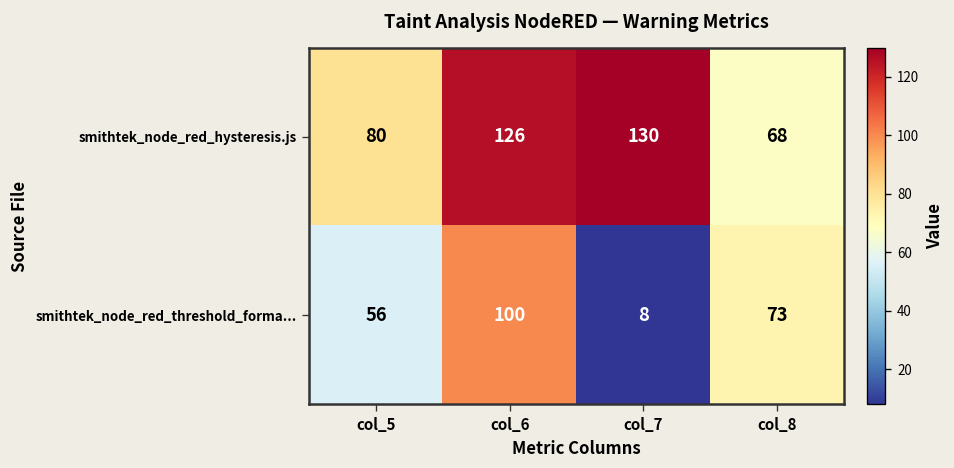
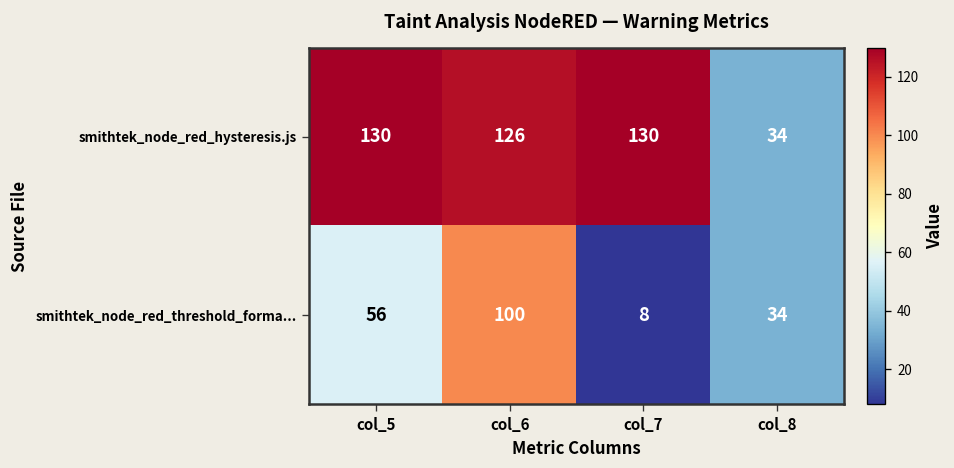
  {
    "smithtek_node_red_hysteresis.js": {
-     "col_5": 80,
+     "col_5": 130,
      "col_6": 126,
      "col_7": 130,
-     "col_8": 68
+     "col_8": 34
    },
    "smithtek_node_red_threshold_forma...": {
      "col_5": 56,
      "col_6": 100,
      "col_7": 8,
-     "col_8": 73
+     "col_8": 34
    }
  }
